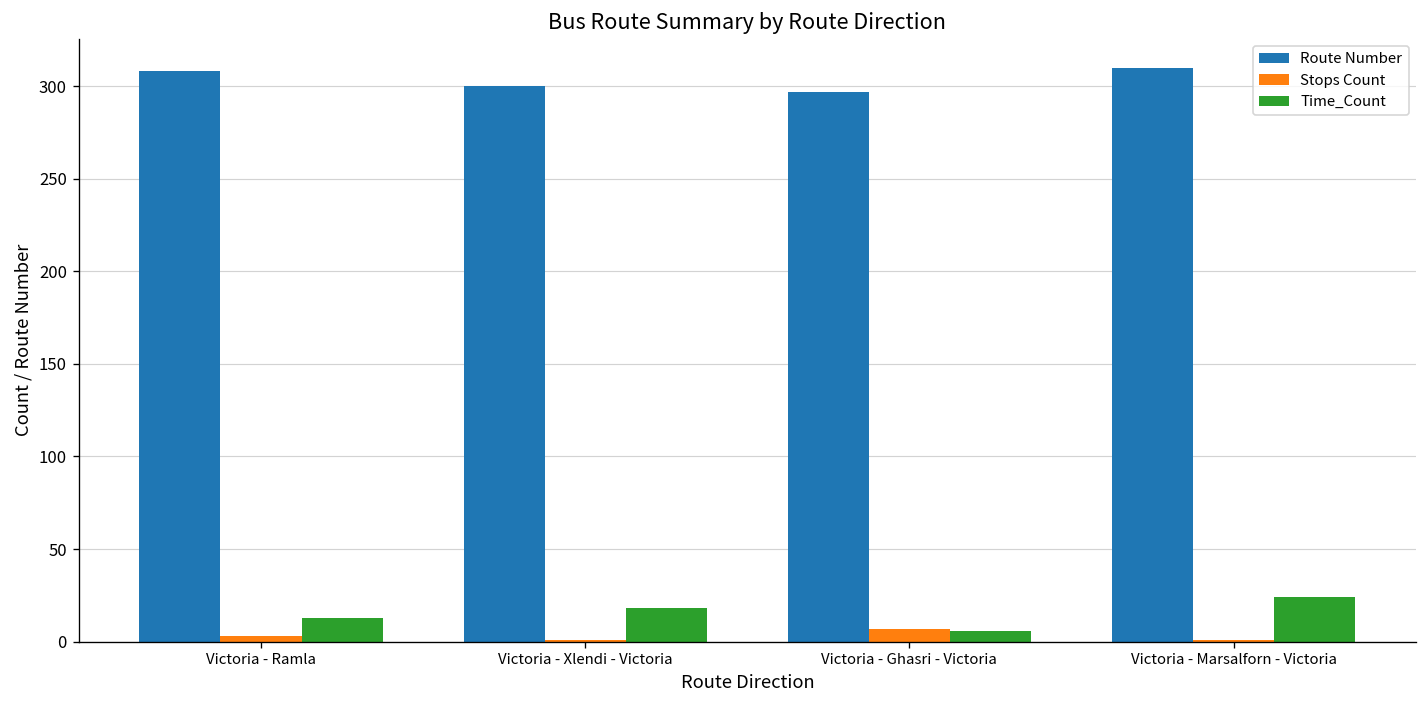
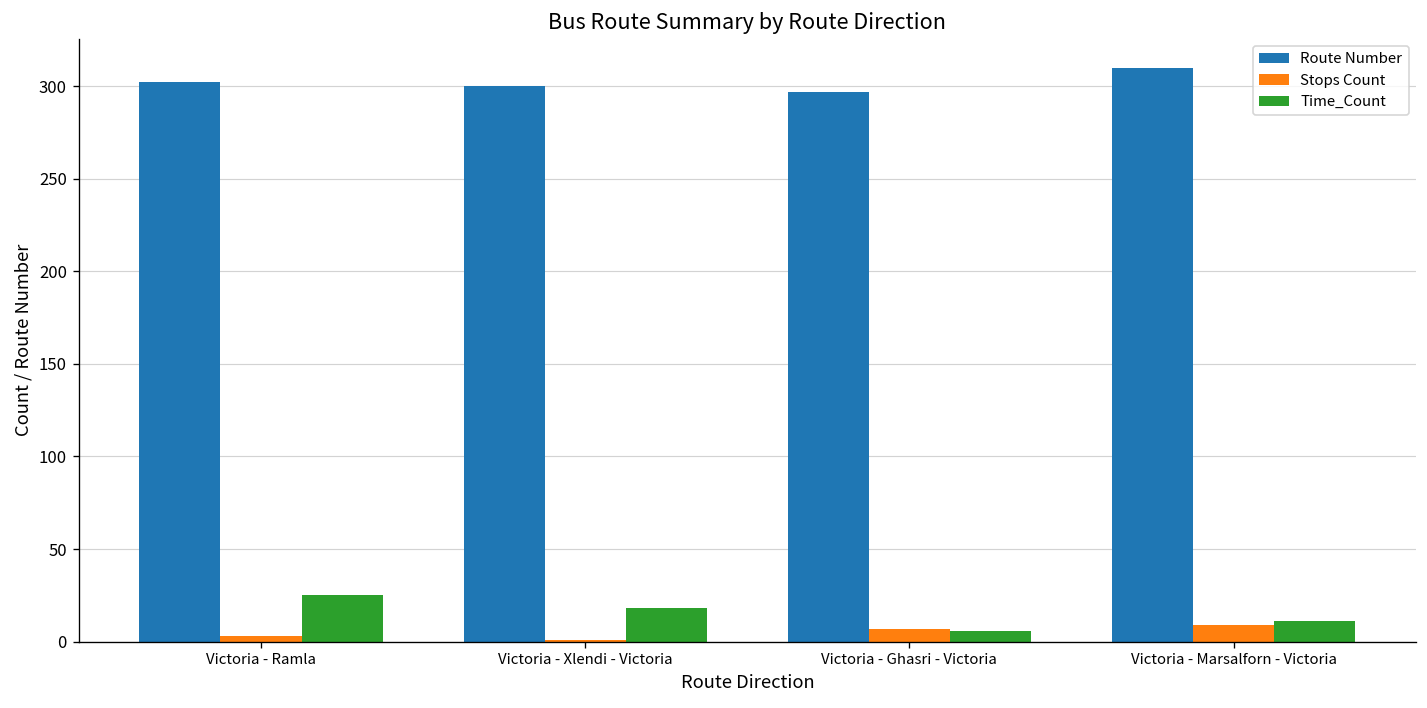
  {
    "Route Number": {
-     "Victoria - Ramla": 308,
+     "Victoria - Ramla": 302,
      "Victoria - Xlendi - Victoria": 300,
      "Victoria - Ghasri - Victoria": 297,
      "Victoria - Marsalforn - Victoria": 310
    },
    "Stops Count": {
      "Victoria - Ramla": 3,
      "Victoria - Ghasri - Victoria": 7,
-     "Victoria - Marsalforn - Victoria": 1
+     "Victoria - Marsalforn - Victoria": 9
    },
    "Time_Count": {
-     "Victoria - Ramla": 13,
+     "Victoria - Ramla": 25,
      "Victoria - Xlendi - Victoria": 18,
      "Victoria - Ghasri - Victoria": 6,
-     "Victoria - Marsalforn - Victoria": 24
+     "Victoria - Marsalforn - Victoria": 11
    }
  }
